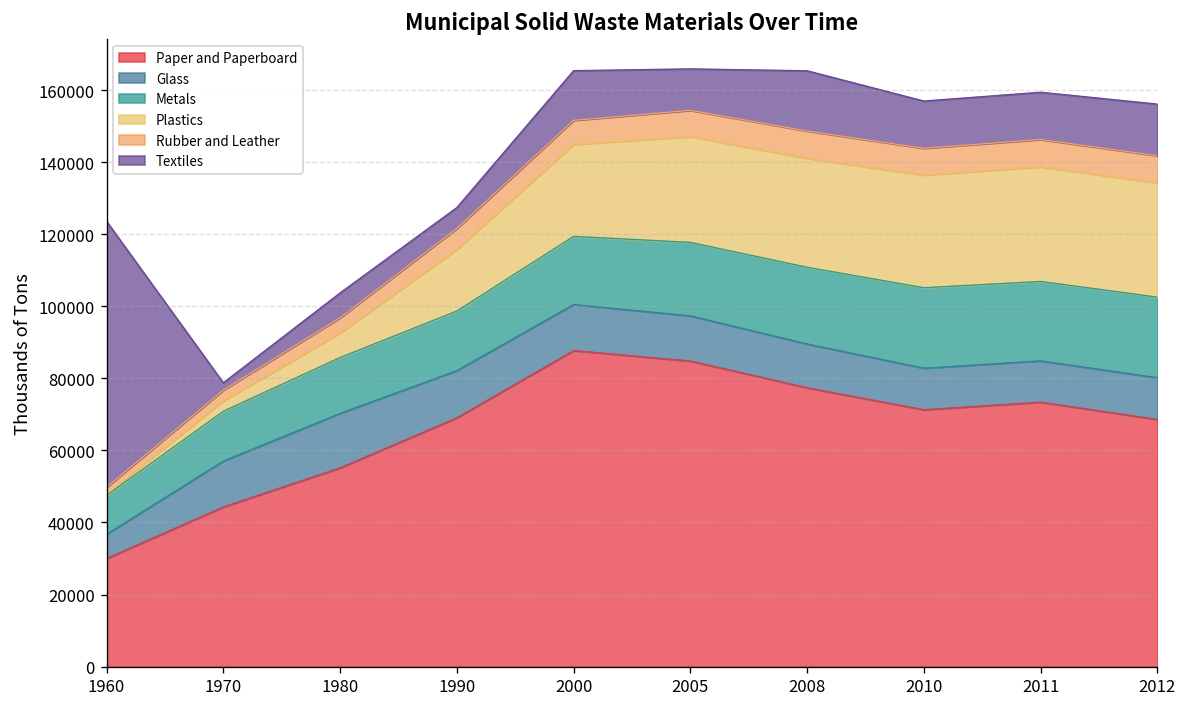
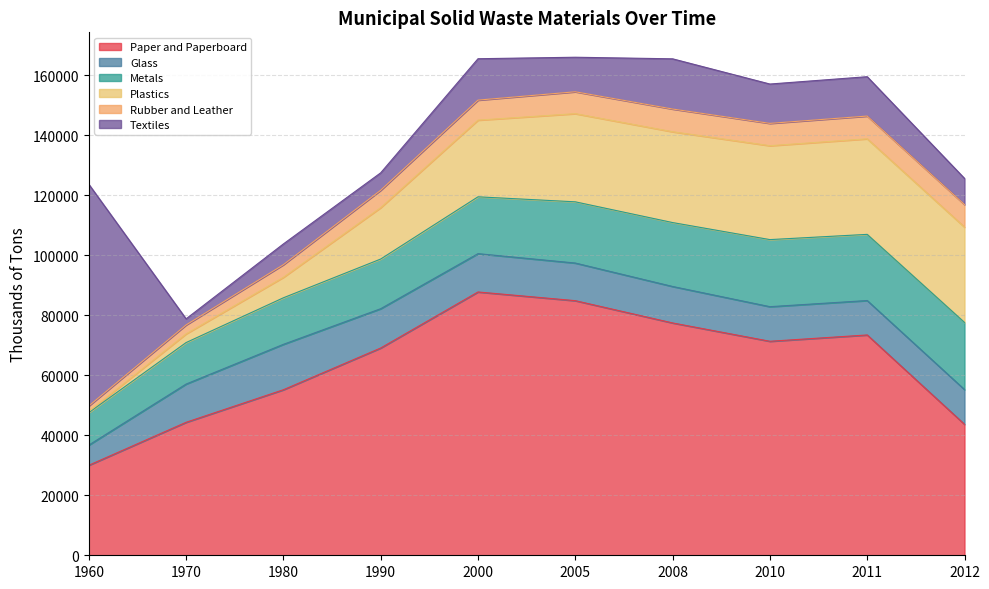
  {
    "Paper and Paperboard": {
      "1960": 30000,
      "1970": 44000,
      "1980": 55000,
      "1990": 69000,
      "2000": 88000,
      "2005": 85000,
      "2008": 77000,
      "2010": 71000,
      "2011": 73000,
-     "2012": 69000
+     "2012": 44000
    },
    "Textiles": {
      "1960": 74000,
      "1970": 2000,
      "1980": 7000,
      "1990": 6000,
      "2000": 14000,
      "2005": 12000,
      "2008": 17000,
      "2010": 13000,
      "2011": 13000,
-     "2012": 14000
+     "2012": 9000
    }
  }
